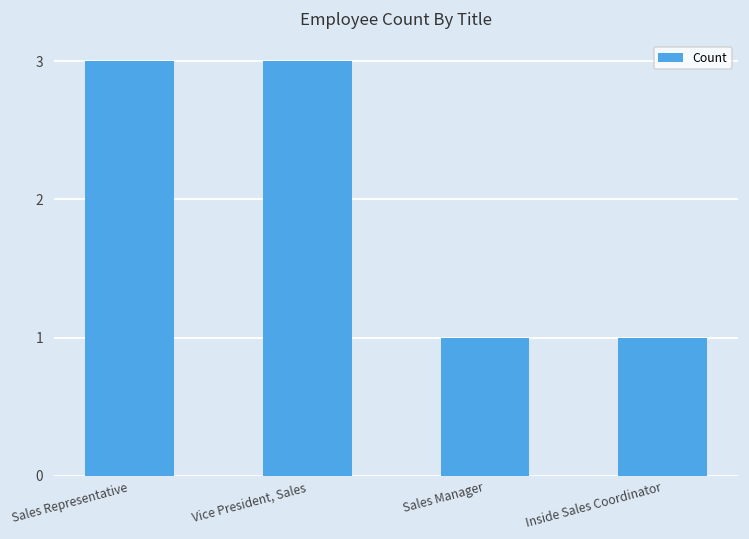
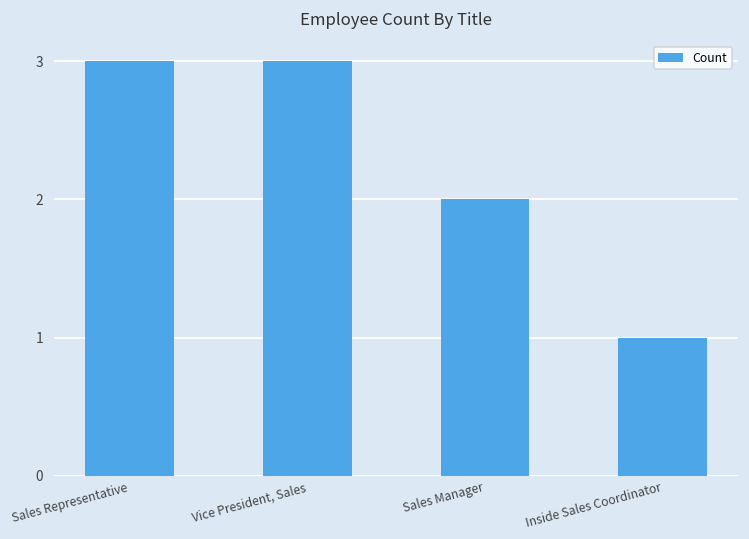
  {
    "Sales Representative": 3,
    "Vice President, Sales": 3,
-   "Sales Manager": 1,
+   "Sales Manager": 2,
    "Inside Sales Coordinator": 1
  }
